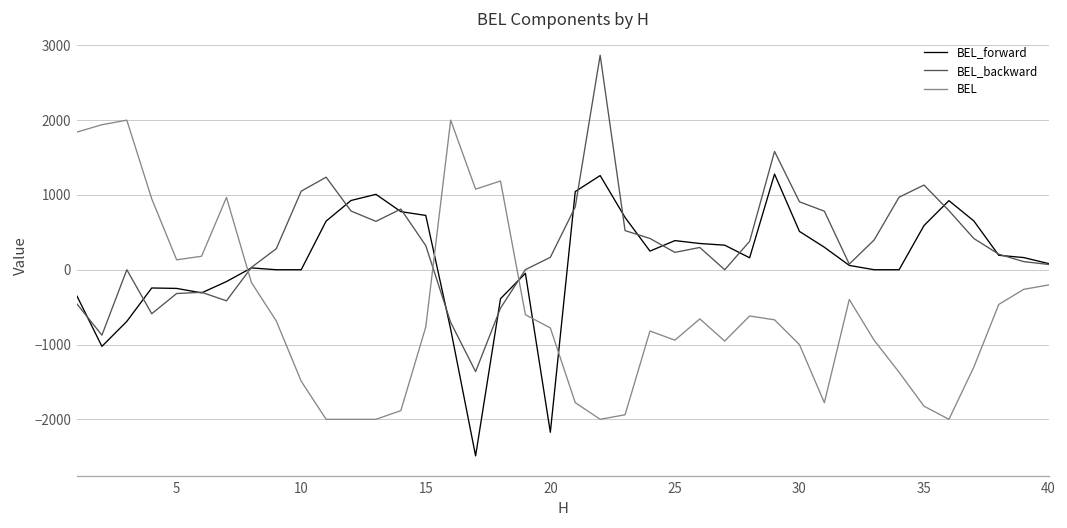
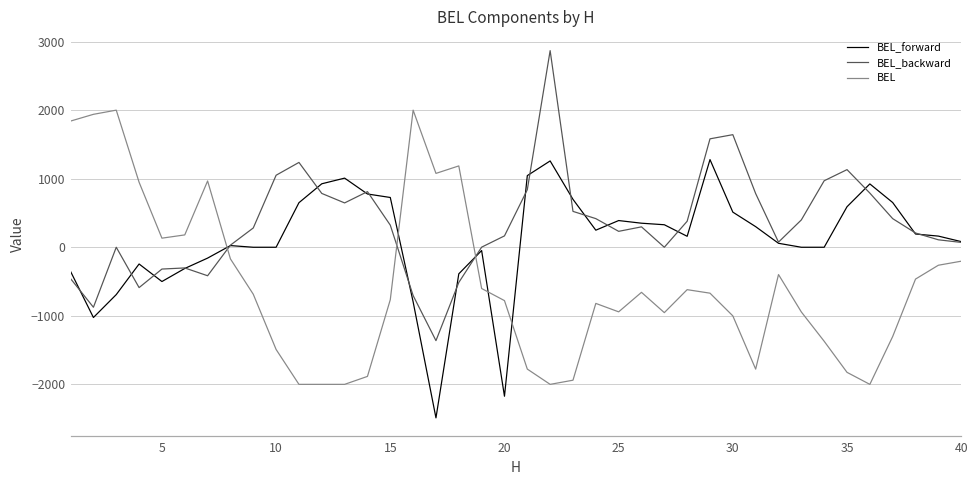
  {
    "BEL_forward": {
-     "5": -200,
+     "5": -500,
      "10": 0,
      "15": 700,
      "20": -2200,
      "25": 400,
      "30": 500,
      "35": 600
    },
    "BEL_backward": {
      "5": -300,
      "10": 1100,
      "15": 300,
      "20": 200,
      "25": 200,
-     "30": 900,
+     "30": 1600,
      "35": 1100
    },
    "BEL": {
      "5": 100,
      "10": -1500,
      "15": -800,
      "20": -800,
      "25": -900,
      "30": -1000,
      "35": -1800,
      "40": -200
    }
  }
